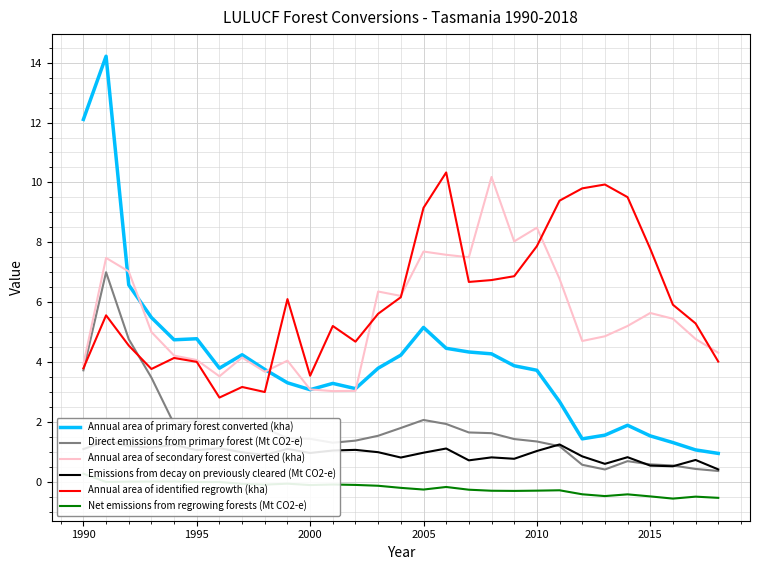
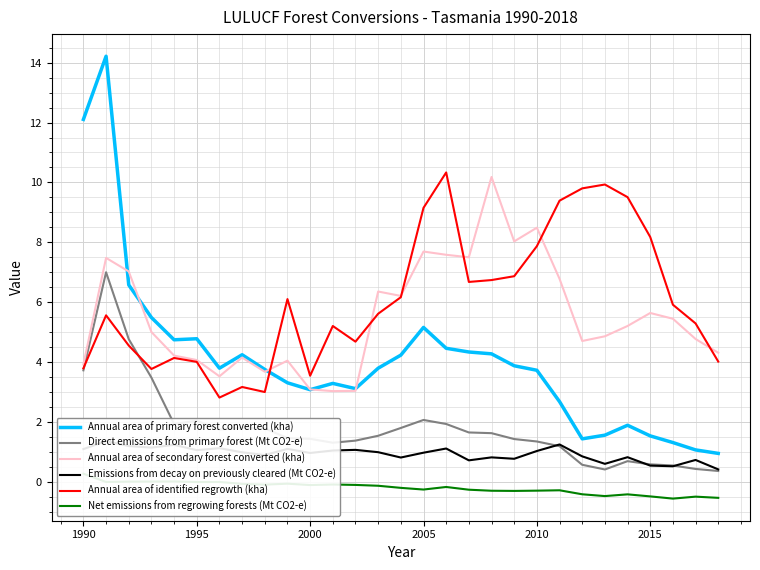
  {
    "Annual area of primary forest converted (kha)": {
      "1990": 12.1,
      "1995": 4.8,
      "2005": 5.2,
      "2010": 3.7,
      "2015": 1.5
    },
    "Direct emissions from primary forest (Mt CO2-e)": {
      "2005": 2.1,
      "2010": 1.4
    },
    "Annual area of secondary forest converted (kha)": {
      "1990": 3.9,
      "2005": 7.7,
      "2010": 8.5,
      "2015": 5.6
    },
    "Emissions from decay on previously cleared (Mt CO2-e)": {
      "2005": 1.0,
      "2010": 1.0
    },
    "Annual area of identified regrowth (kha)": {
      "2000": 3.6,
      "2005": 9.2,
      "2010": 7.9,
-     "2015": 7.8
+     "2015": 8.2
    },
    "Net emissions from regrowing forests (Mt CO2-e)": {
      "2005": -0.2,
      "2010": -0.3,
      "2015": -0.5
    }
  }
